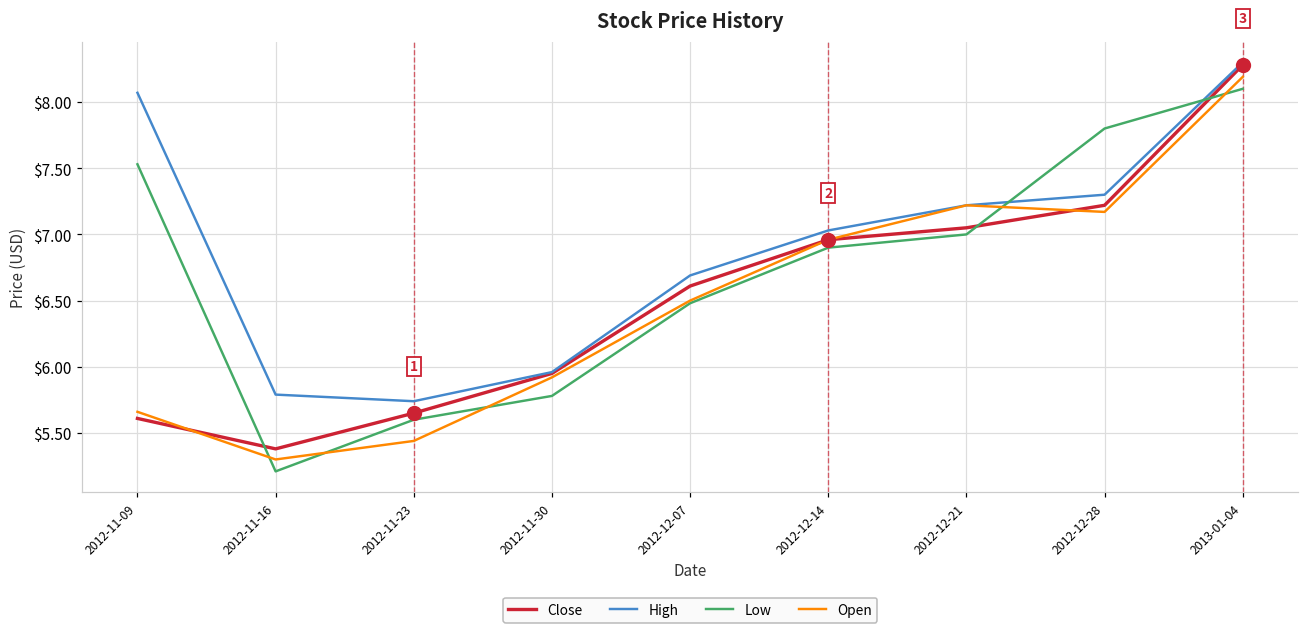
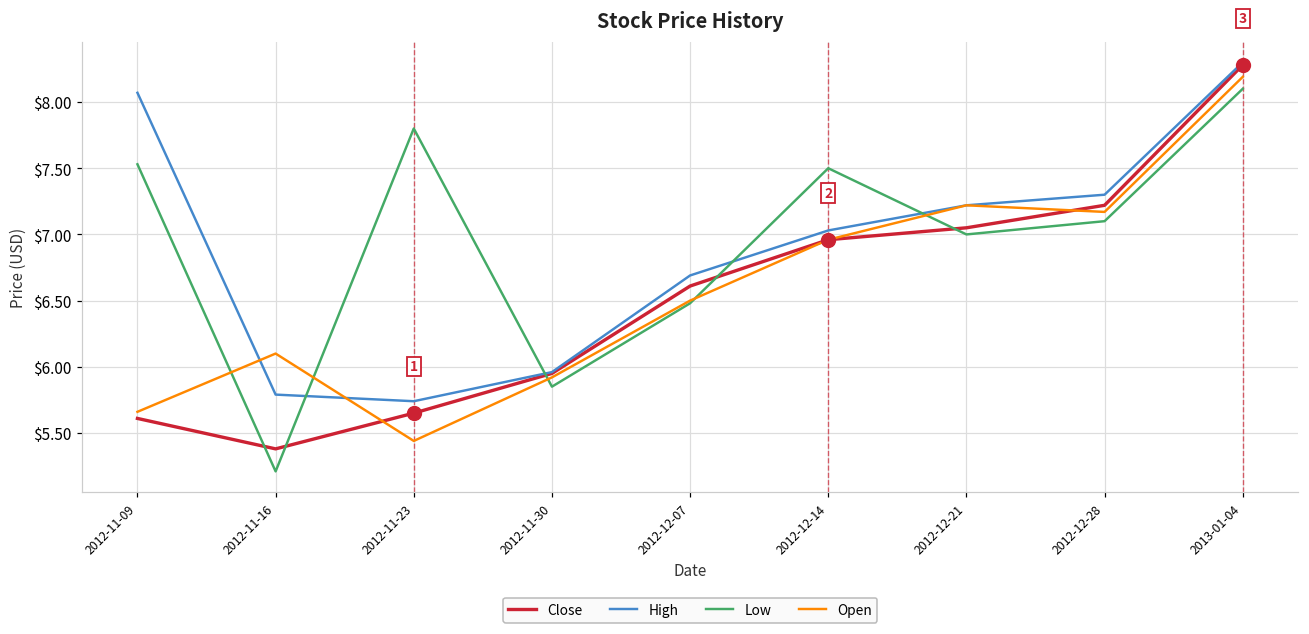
  {
    "High": {
      "2012-11-09": "$8.07",
      "2012-11-16": "$5.79",
      "2012-11-23": "$5.74",
      "2012-12-07": "$6.69",
      "2012-12-14": "$7.03",
      "2012-12-28": "$7.30"
    },
    "Low": {
      "2012-11-09": "$7.53",
      "2012-11-16": "$5.21",
-     "2012-11-23": "$5.6",
-     "2012-11-30": "$5.78",
-     "2012-12-14": "$6.9",
+     "2012-11-23": "$7.8",
+     "2012-11-30": "$5.85",
+     "2012-12-14": "$7.5",
      "2012-12-21": "$7.00",
-     "2012-12-28": "$7.8",
+     "2012-12-28": "$7.1",
      "2013-01-04": "$8.10"
    },
    "Open": {
      "2012-11-09": "$5.66",
-     "2012-11-16": "$5.3",
+     "2012-11-16": "$6.1",
      "2012-11-23": "$5.44",
      "2012-11-30": "$5.9",
      "2012-12-28": "$7.17",
      "2013-01-04": "$8.2"
    }
  }
